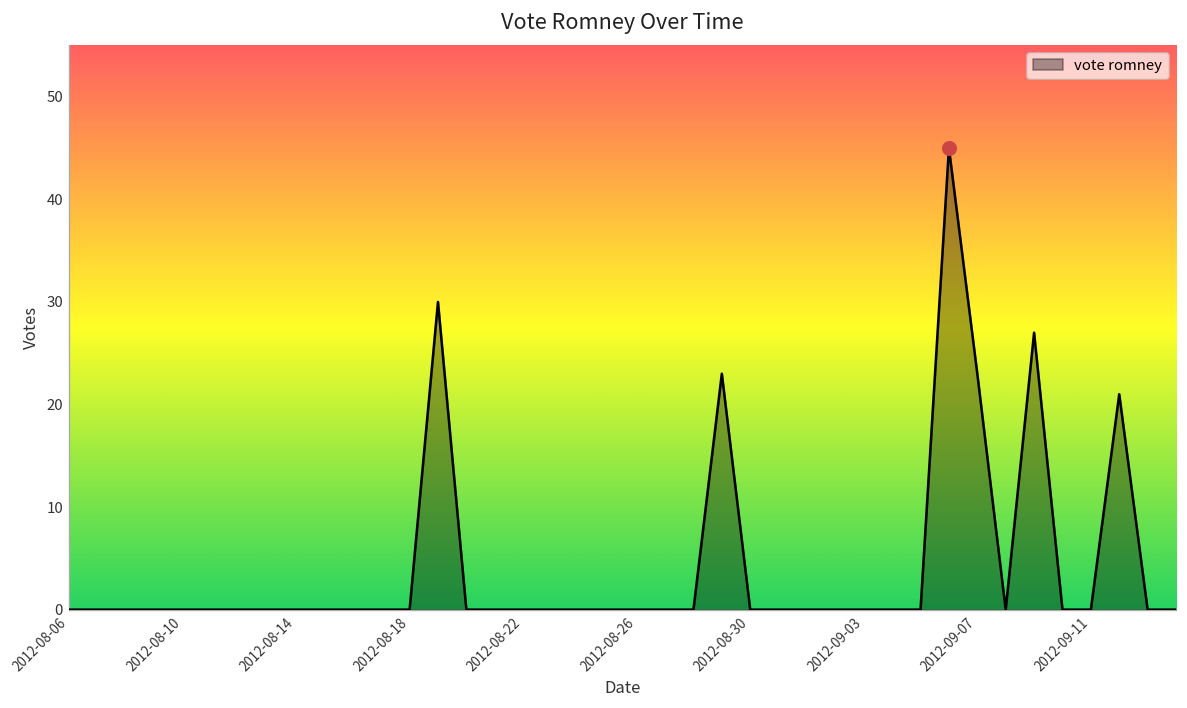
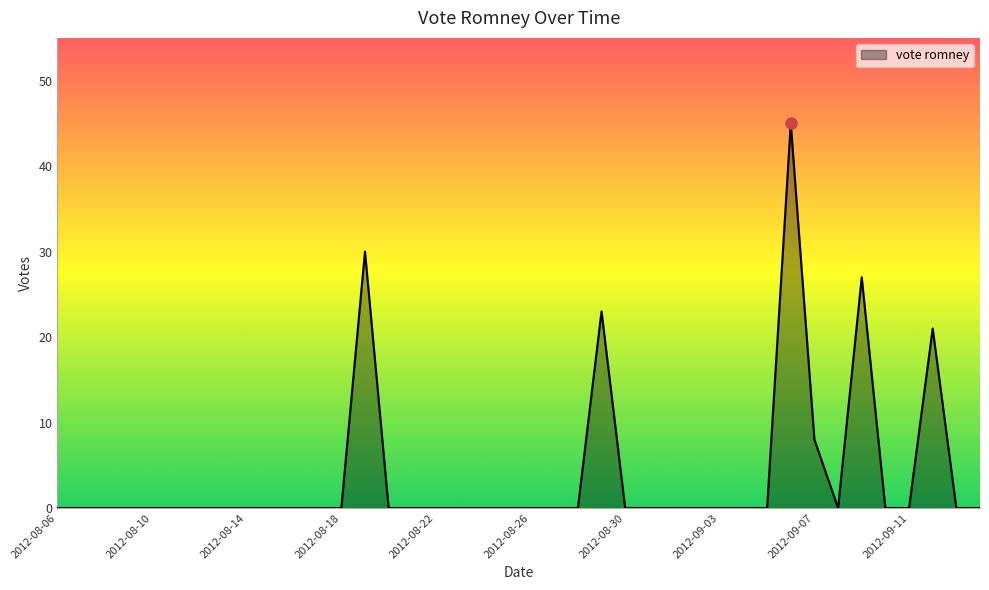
  {
    "vote romney": {
      "2012-08-06": 0,
      "2012-08-10": 0,
      "2012-08-14": 0,
      "2012-08-18": 0,
      "2012-08-22": 0,
      "2012-08-26": 0,
      "2012-08-30": 0,
      "2012-09-03": 0,
-     "2012-09-07": 23,
+     "2012-09-07": 8,
      "2012-09-11": 0
    }
  }
